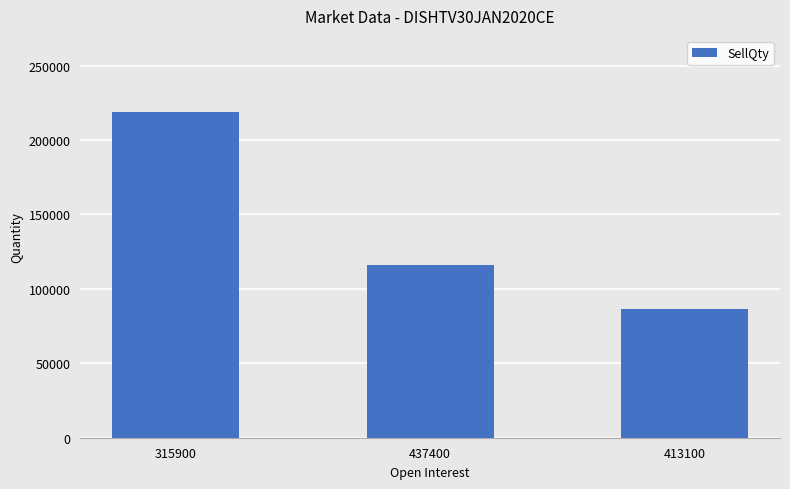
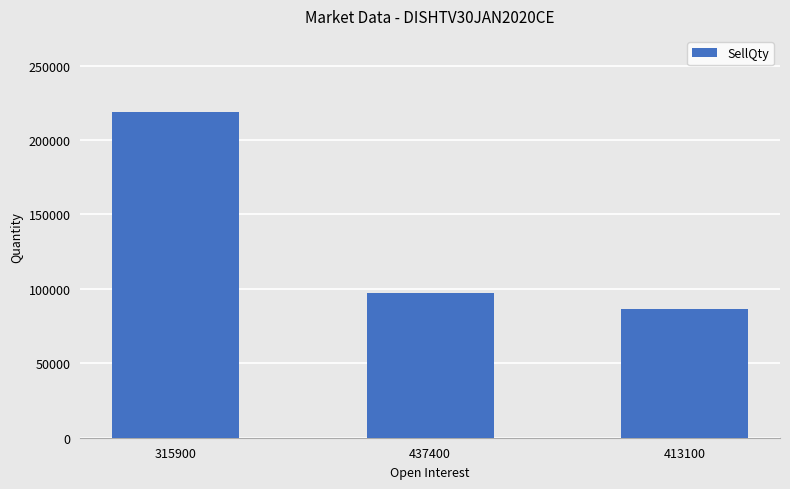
  {
    "315900": 219000,
-   "437400": 116000,
+   "437400": 97000,
    "413100": 86000
  }
